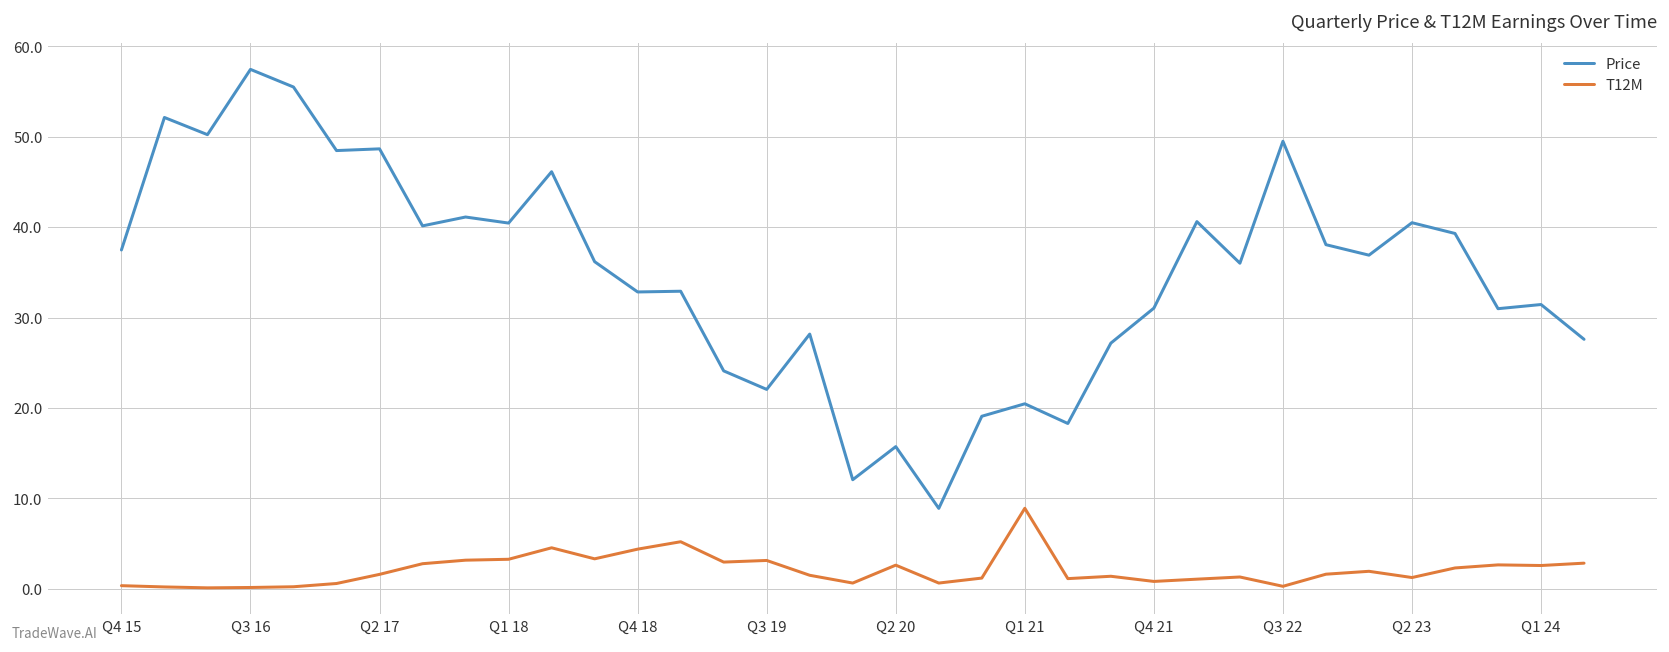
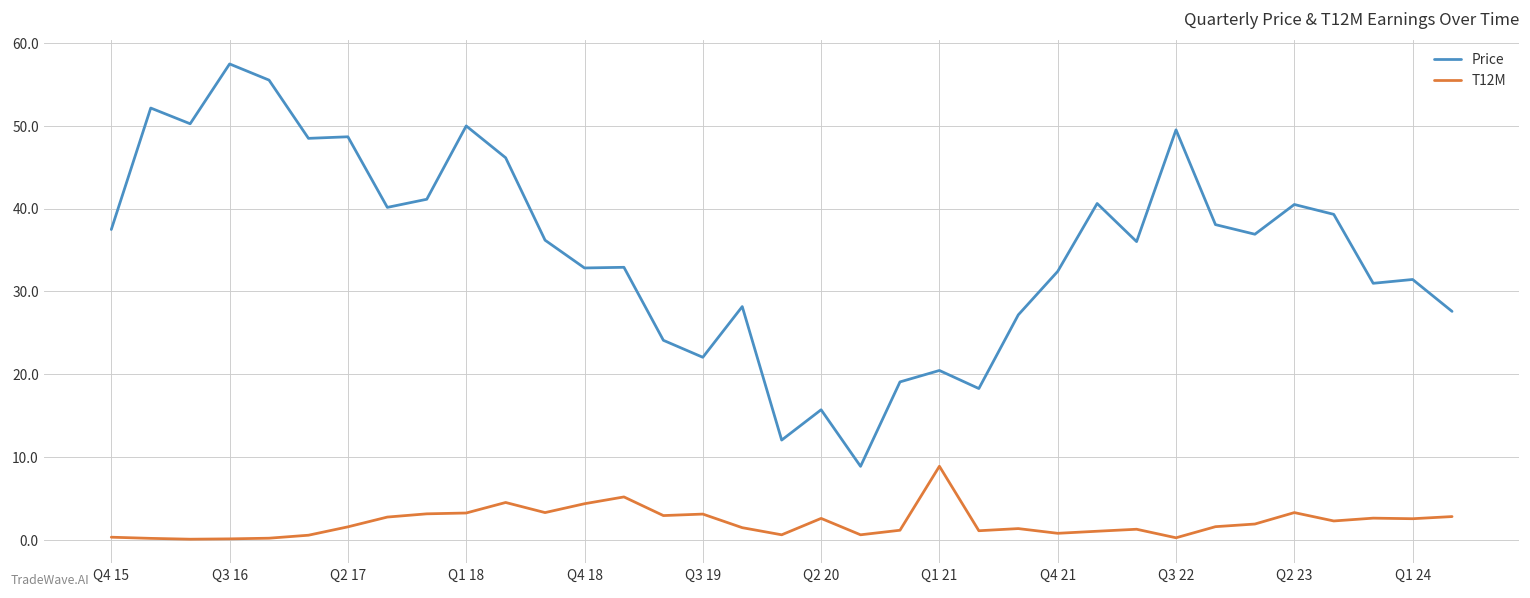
  {
    "Price": {
      "Q4 15": 37,
      "Q3 16": 57,
      "Q2 17": 49,
-     "Q1 18": 40,
+     "Q1 18": 50,
      "Q4 18": 33,
      "Q3 19": 22,
      "Q2 20": 16,
      "Q1 21": 20,
-     "Q4 21": 31,
+     "Q4 21": 32,
      "Q3 22": 50,
      "Q2 23": 40,
      "Q1 24": 31
    },
    "T12M": {
      "Q4 15": 0,
      "Q3 16": 0,
      "Q2 17": 2,
      "Q1 18": 3,
      "Q4 18": 4,
      "Q3 19": 3,
      "Q2 20": 3,
      "Q1 21": 9,
      "Q4 21": 1,
      "Q3 22": 0,
-     "Q2 23": 1,
+     "Q2 23": 3,
      "Q1 24": 3
    }
  }
